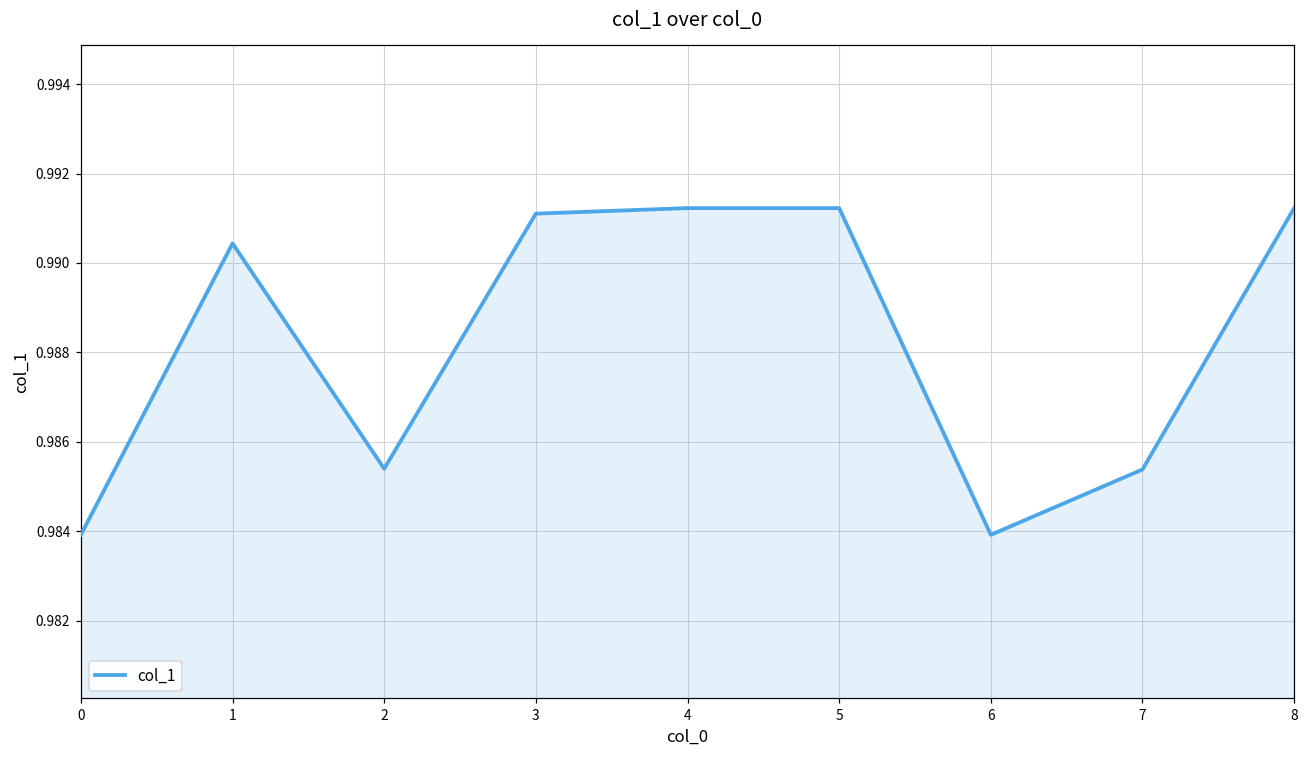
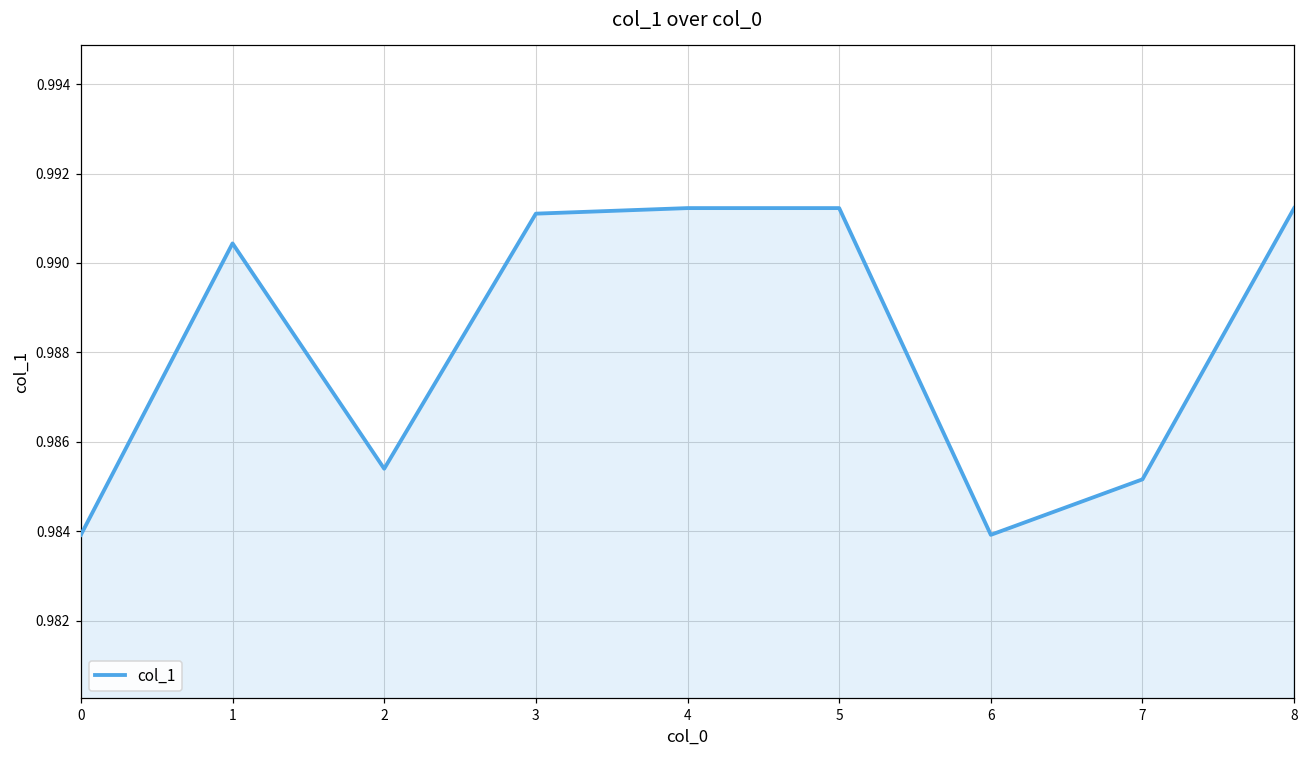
  {
    "0": 0.9839,
    "1": 0.9904,
    "2": 0.9854,
    "3": 0.9911,
    "4": 0.9912,
    "5": 0.9912,
    "6": 0.9839,
-   "7": 0.9854,
+   "7": 0.9852,
    "8": 0.9912
  }
